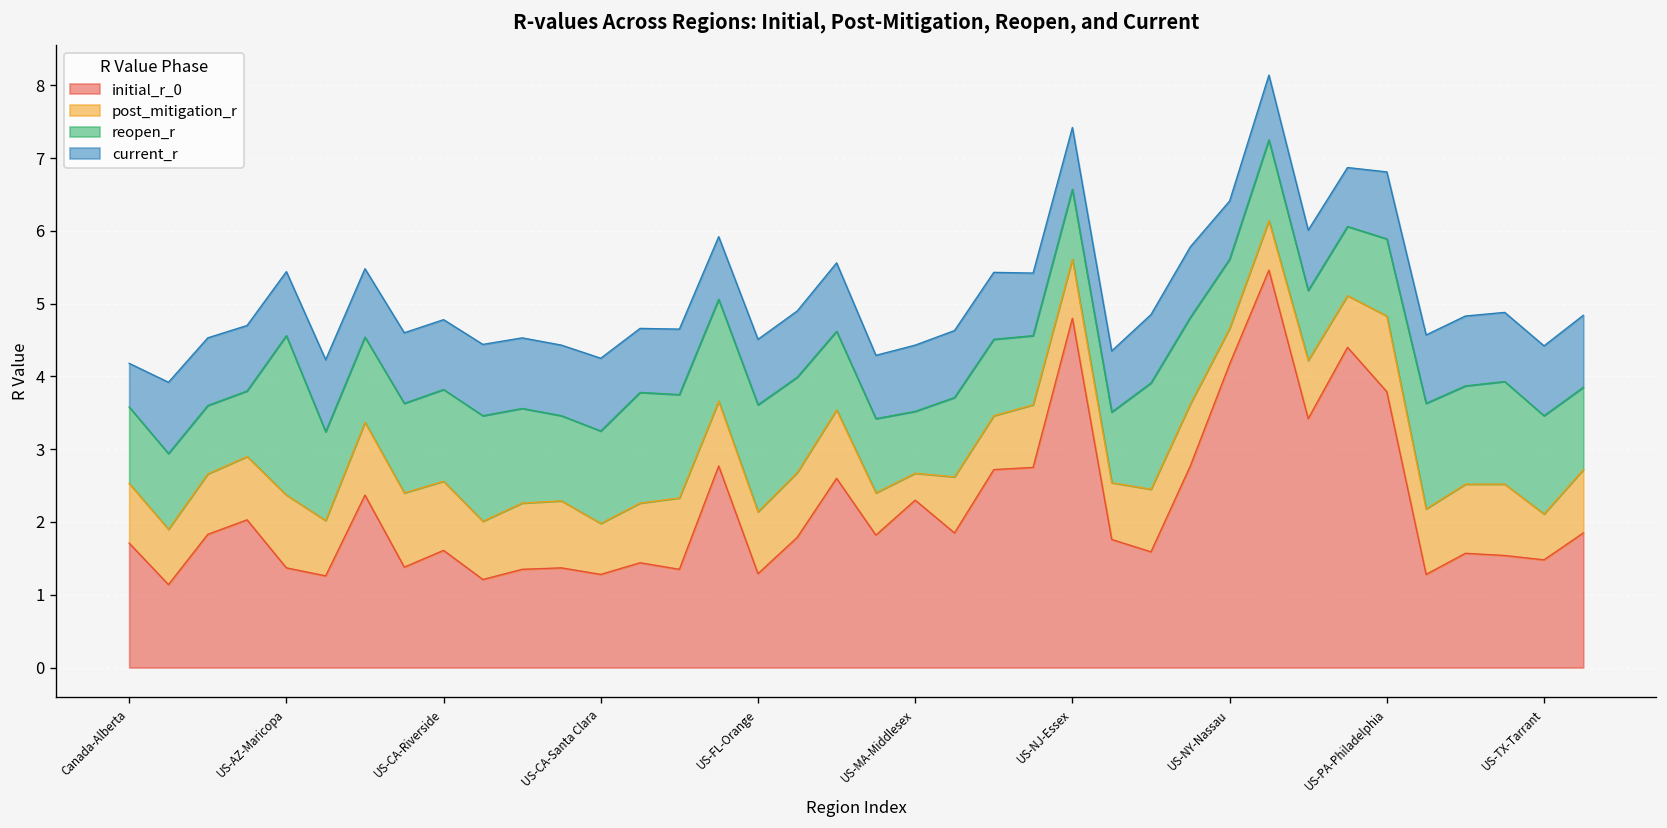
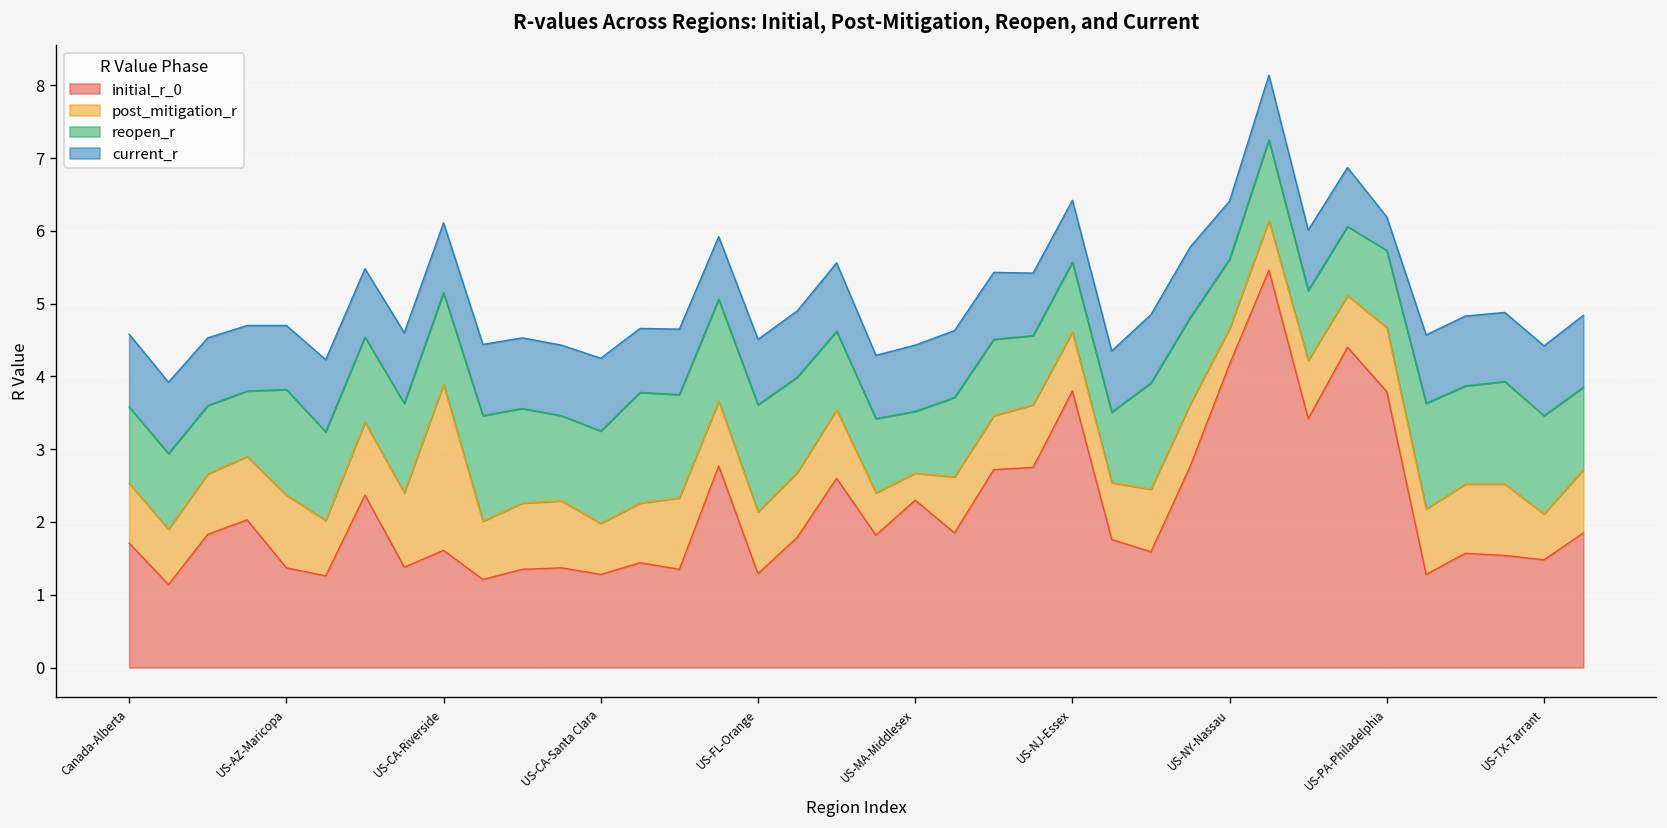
  {
    "initial_r_0": {
      "Canada-Alberta": 1.7,
      "US-AZ-Maricopa": 1.4,
      "US-CA-Riverside": 1.6,
      "US-CA-Santa Clara": 1.3,
      "US-FL-Orange": 1.3,
      "US-MA-Middlesex": 2.3,
-     "US-NJ-Essex": 4.8,
+     "US-NJ-Essex": 3.8,
      "US-NY-Nassau": 4.2,
      "US-PA-Philadelphia": 3.8,
      "US-TX-Tarrant": 1.5
    },
    "post_mitigation_r": {
      "Canada-Alberta": 0.8,
      "US-AZ-Maricopa": 1.0,
-     "US-CA-Riverside": 1.0,
+     "US-CA-Riverside": 2.3,
      "US-CA-Santa Clara": 0.7,
      "US-FL-Orange": 0.9,
      "US-MA-Middlesex": 0.4,
      "US-NJ-Essex": 0.8,
      "US-NY-Nassau": 0.5,
-     "US-PA-Philadelphia": 1.0,
+     "US-PA-Philadelphia": 0.9,
      "US-TX-Tarrant": 0.6
    },
    "reopen_r": {
      "Canada-Alberta": 1.1,
-     "US-AZ-Maricopa": 2.2,
+     "US-AZ-Maricopa": 1.5,
      "US-CA-Riverside": 1.3,
      "US-CA-Santa Clara": 1.3,
      "US-FL-Orange": 1.5,
      "US-MA-Middlesex": 0.9,
      "US-NJ-Essex": 1.0,
      "US-NY-Nassau": 1.0,
      "US-PA-Philadelphia": 1.1,
      "US-TX-Tarrant": 1.4
    },
    "current_r": {
-     "Canada-Alberta": 0.6,
+     "Canada-Alberta": 1.0,
      "US-AZ-Maricopa": 0.9,
      "US-CA-Riverside": 1.0,
      "US-CA-Santa Clara": 1.0,
      "US-FL-Orange": 0.9,
      "US-MA-Middlesex": 0.9,
      "US-NJ-Essex": 0.8,
      "US-NY-Nassau": 0.8,
-     "US-PA-Philadelphia": 0.9,
+     "US-PA-Philadelphia": 0.5,
      "US-TX-Tarrant": 1.0
    }
  }
